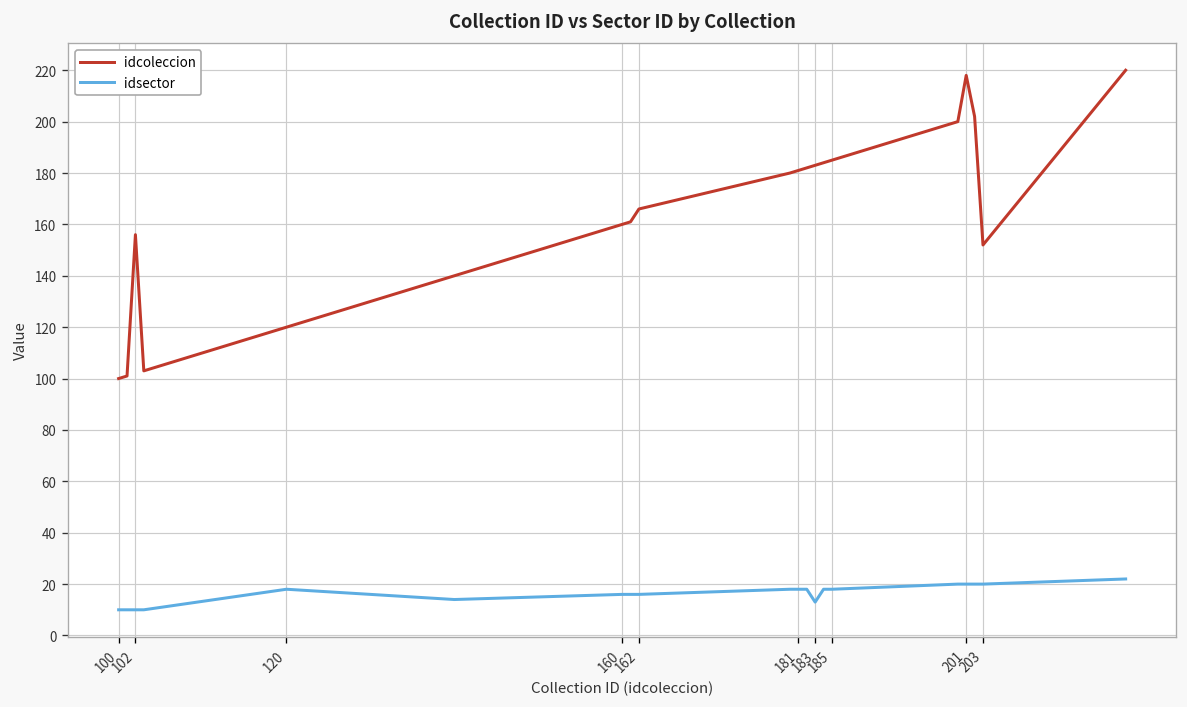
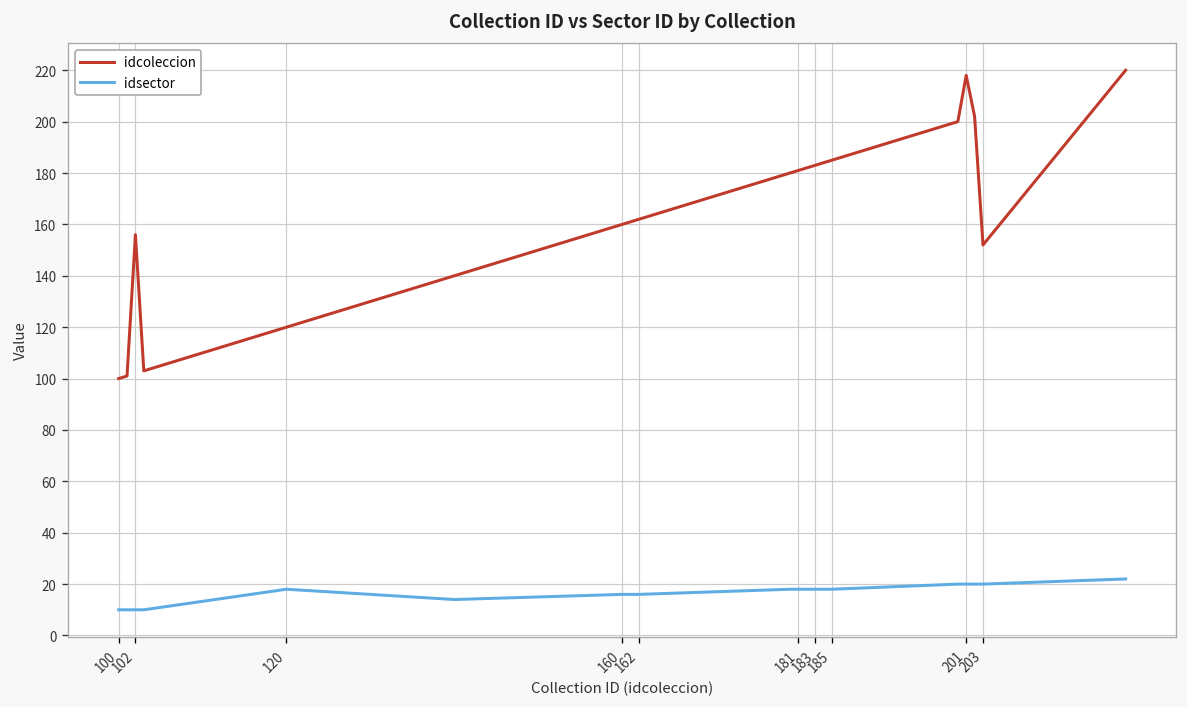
  {
    "idcoleccion": {
      "100": 100,
      "102": 156,
      "120": 120,
      "160": 160,
-     "162": 166,
+     "162": 162,
      "181": 181,
      "183": 183,
      "185": 185,
      "201": 218,
      "203": 152
    },
    "idsector": {
      "100": 10,
      "102": 10,
      "120": 18,
      "160": 16,
      "162": 16,
      "181": 18,
-     "183": 13,
+     "183": 18,
      "185": 18,
      "201": 20,
      "203": 20
    }
  }
